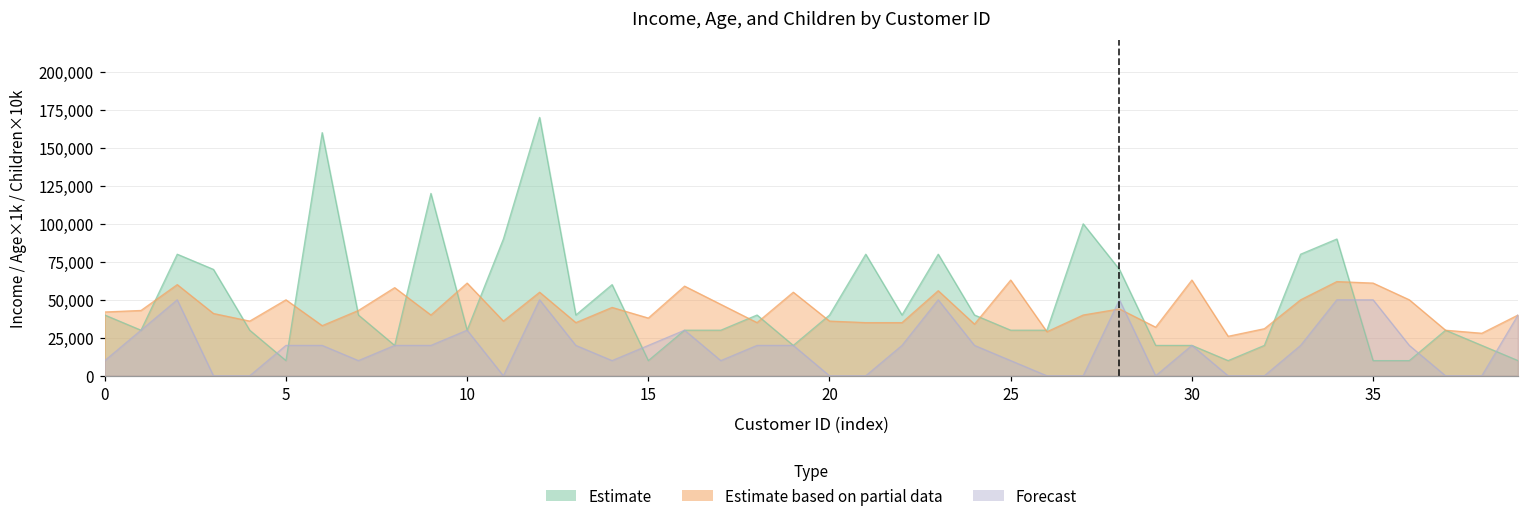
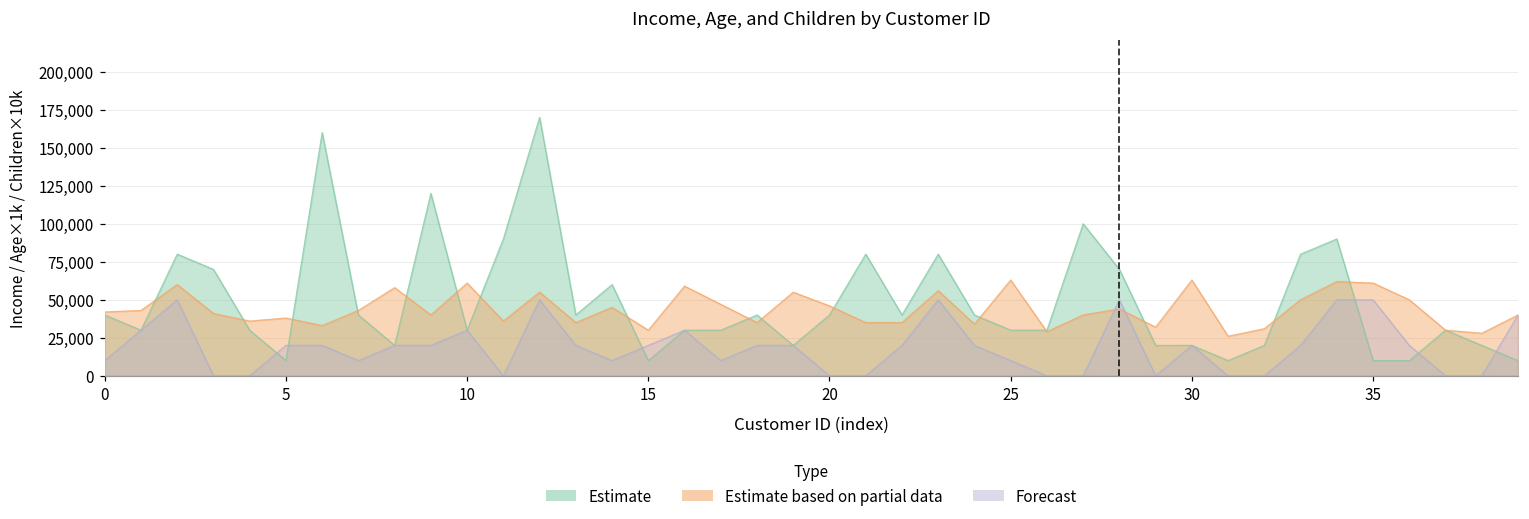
  {
    "Estimate based on partial data": {
      "0": "42,000",
-     "5": "50,000",
+     "5": "38,000",
      "10": "61,000",
-     "15": "38,000",
-     "20": "36,000",
+     "15": "30,000",
+     "20": "46,000",
      "25": "63,000",
      "30": "63,000",
      "35": "61,000"
    }
  }
